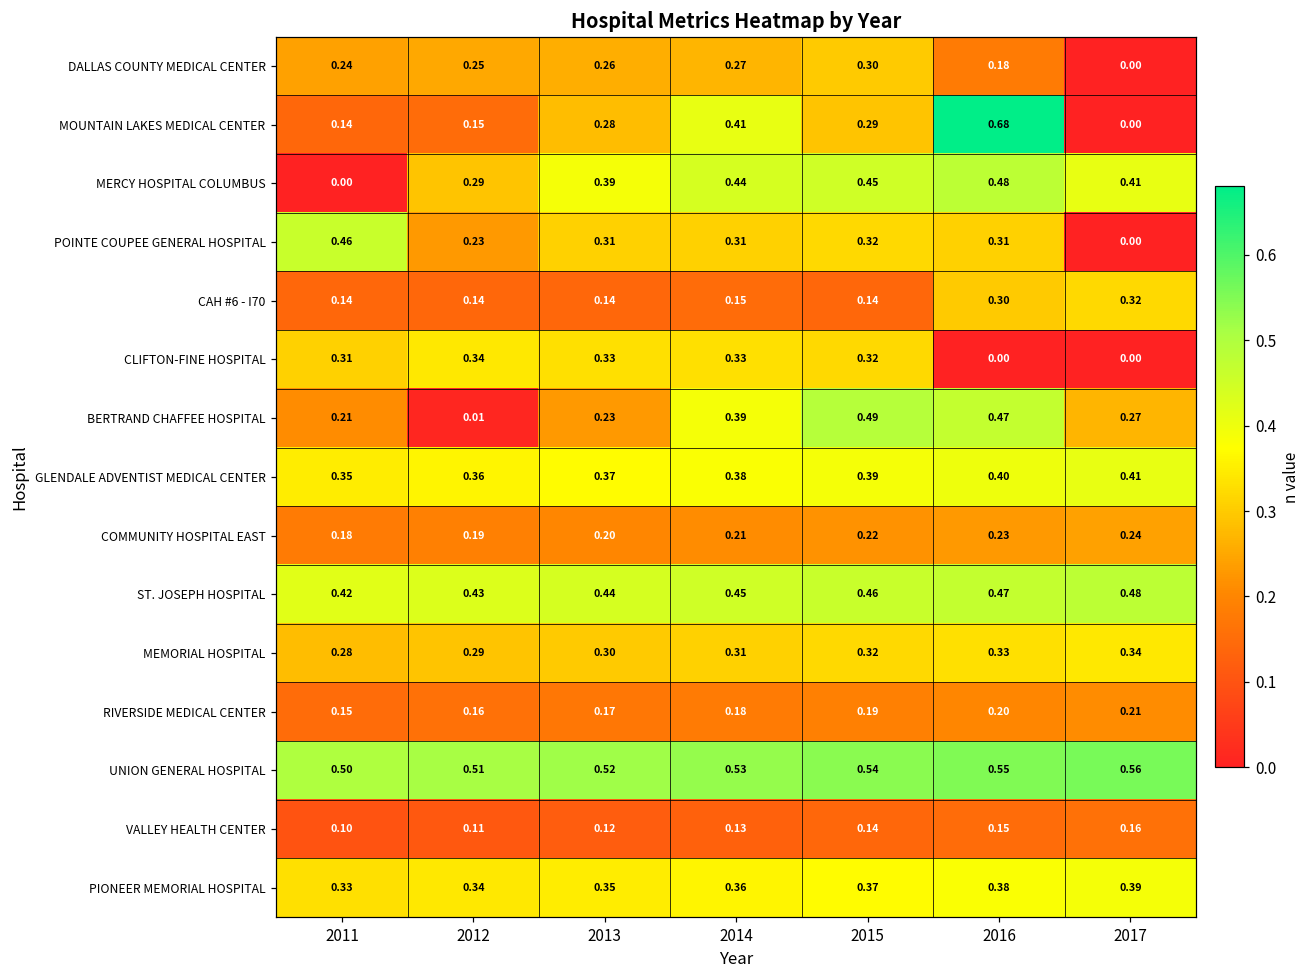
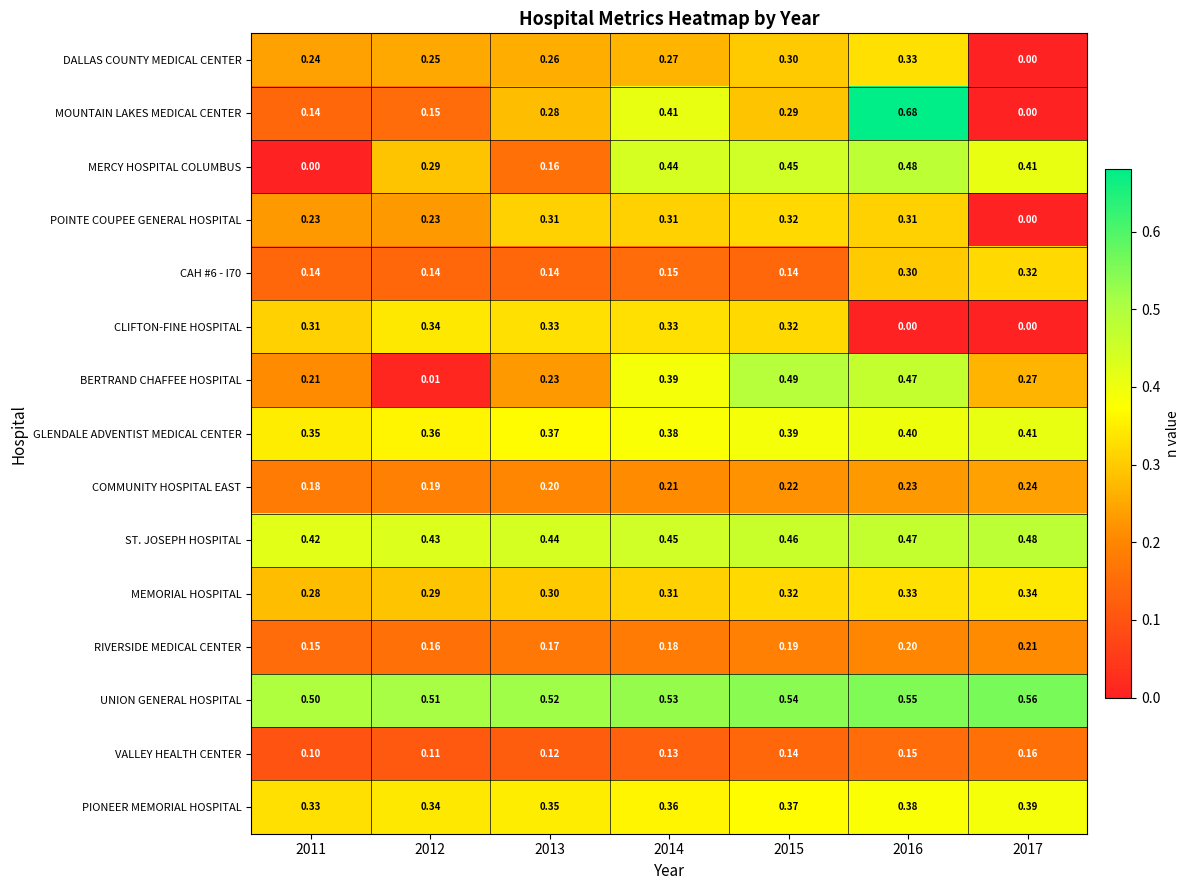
  {
    "DALLAS COUNTY MEDICAL CENTER": {
      "2011": 0.24,
      "2012": 0.25,
      "2013": 0.26,
      "2014": 0.27,
      "2015": 0.30,
-     "2016": 0.18,
+     "2016": 0.33,
      "2017": 0.00
    },
    "MOUNTAIN LAKES MEDICAL CENTER": {
      "2011": 0.14,
      "2012": 0.15,
      "2013": 0.28,
      "2014": 0.41,
      "2015": 0.29,
      "2016": 0.68,
      "2017": 0.00
    },
    "MERCY HOSPITAL COLUMBUS": {
      "2011": 0.00,
      "2012": 0.29,
-     "2013": 0.39,
+     "2013": 0.16,
      "2014": 0.44,
      "2015": 0.45,
      "2016": 0.48,
      "2017": 0.41
    },
    "POINTE COUPEE GENERAL HOSPITAL": {
-     "2011": 0.46,
+     "2011": 0.23,
      "2012": 0.23,
      "2013": 0.31,
      "2014": 0.31,
      "2015": 0.32,
      "2016": 0.31,
      "2017": 0.00
    },
    "CAH #6 - I70": {
      "2011": 0.14,
      "2012": 0.14,
      "2013": 0.14,
      "2014": 0.15,
      "2015": 0.14,
      "2016": 0.30,
      "2017": 0.32
    },
    "CLIFTON-FINE HOSPITAL": {
      "2011": 0.31,
      "2012": 0.34,
      "2013": 0.33,
      "2014": 0.33,
      "2015": 0.32,
      "2016": 0.00,
      "2017": 0.00
    },
    "BERTRAND CHAFFEE HOSPITAL": {
      "2011": 0.21,
      "2012": 0.01,
      "2013": 0.23,
      "2014": 0.39,
      "2015": 0.49,
      "2016": 0.47,
      "2017": 0.27
    },
    "GLENDALE ADVENTIST MEDICAL CENTER": {
      "2011": 0.35,
      "2012": 0.36,
      "2013": 0.37,
      "2014": 0.38,
      "2015": 0.39,
      "2016": 0.40,
      "2017": 0.41
    },
    "COMMUNITY HOSPITAL EAST": {
      "2011": 0.18,
      "2012": 0.19,
      "2013": 0.20,
      "2014": 0.21,
      "2015": 0.22,
      "2016": 0.23,
      "2017": 0.24
    },
    "ST. JOSEPH HOSPITAL": {
      "2011": 0.42,
      "2012": 0.43,
      "2013": 0.44,
      "2014": 0.45,
      "2015": 0.46,
      "2016": 0.47,
      "2017": 0.48
    },
    "MEMORIAL HOSPITAL": {
      "2011": 0.28,
      "2012": 0.29,
      "2013": 0.30,
      "2014": 0.31,
      "2015": 0.32,
      "2016": 0.33,
      "2017": 0.34
    },
    "RIVERSIDE MEDICAL CENTER": {
      "2011": 0.15,
      "2012": 0.16,
      "2013": 0.17,
      "2014": 0.18,
      "2015": 0.19,
      "2016": 0.20,
      "2017": 0.21
    },
    "UNION GENERAL HOSPITAL": {
      "2011": 0.50,
      "2012": 0.51,
      "2013": 0.52,
      "2014": 0.53,
      "2015": 0.54,
      "2016": 0.55,
      "2017": 0.56
    },
    "VALLEY HEALTH CENTER": {
      "2011": 0.10,
      "2012": 0.11,
      "2013": 0.12,
      "2014": 0.13,
      "2015": 0.14,
      "2016": 0.15,
      "2017": 0.16
    },
    "PIONEER MEMORIAL HOSPITAL": {
      "2011": 0.33,
      "2012": 0.34,
      "2013": 0.35,
      "2014": 0.36,
      "2015": 0.37,
      "2016": 0.38,
      "2017": 0.39
    }
  }
